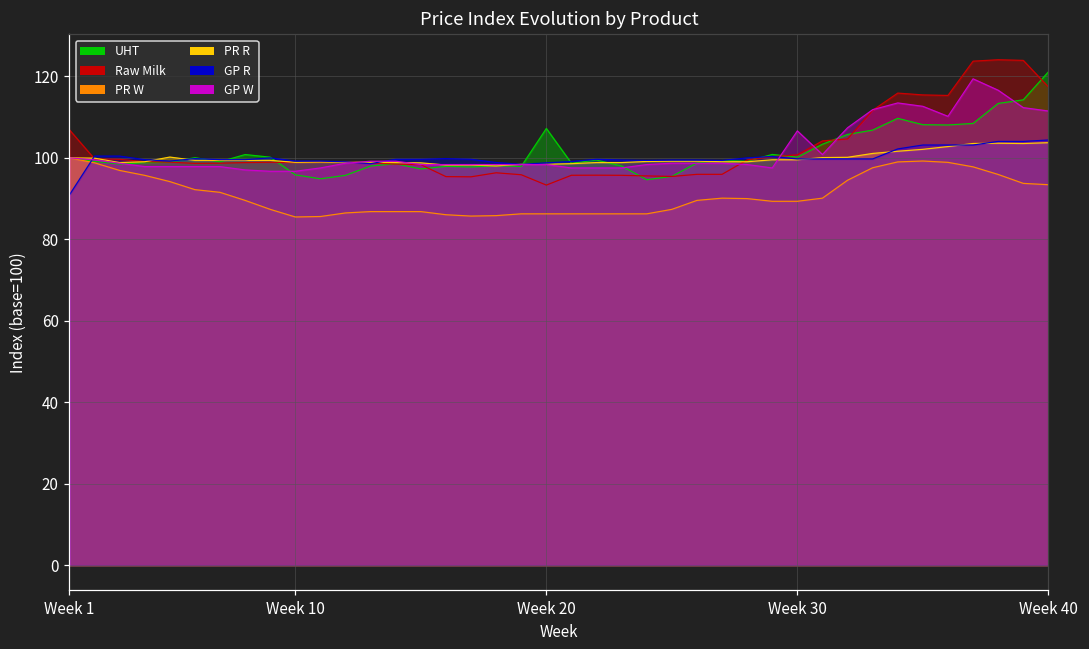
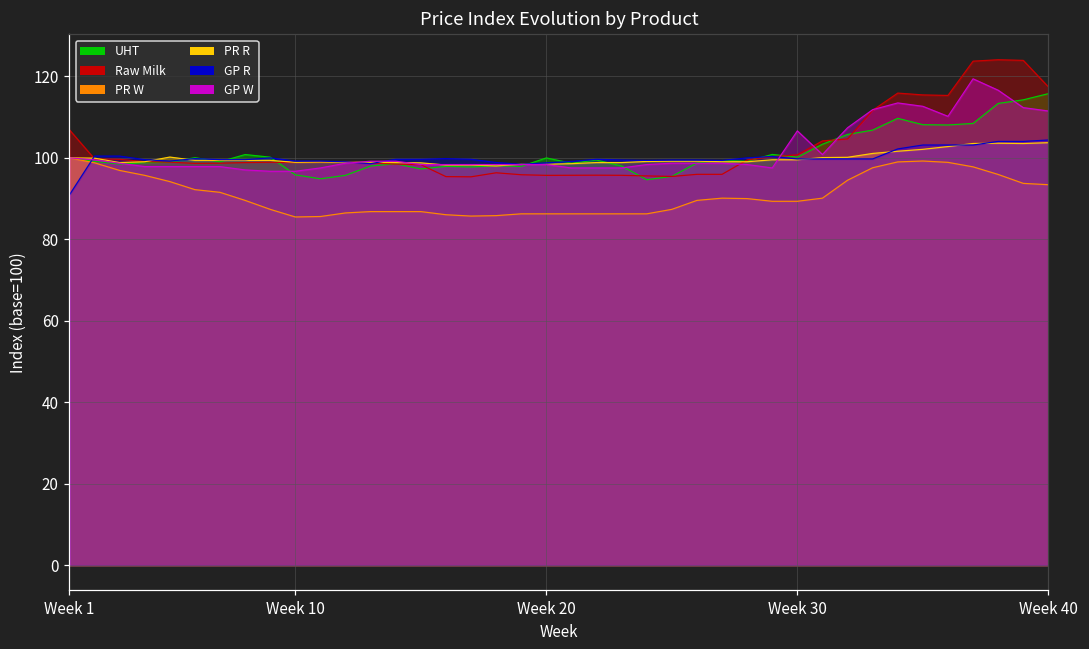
  {
    "UHT": {
      "Week 10": 96,
-     "Week 20": 107,
-     "Week 40": 121
+     "Week 20": 100,
+     "Week 40": 116
    },
    "Raw Milk": {
      "Week 1": 107,
-     "Week 20": 93,
+     "Week 20": 96,
      "Week 40": 117
    },
    "GP R": {
      "Week 1": 91
    },
    "GP W": {
      "Week 10": 97,
      "Week 30": 107,
      "Week 40": 112
    }
  }
